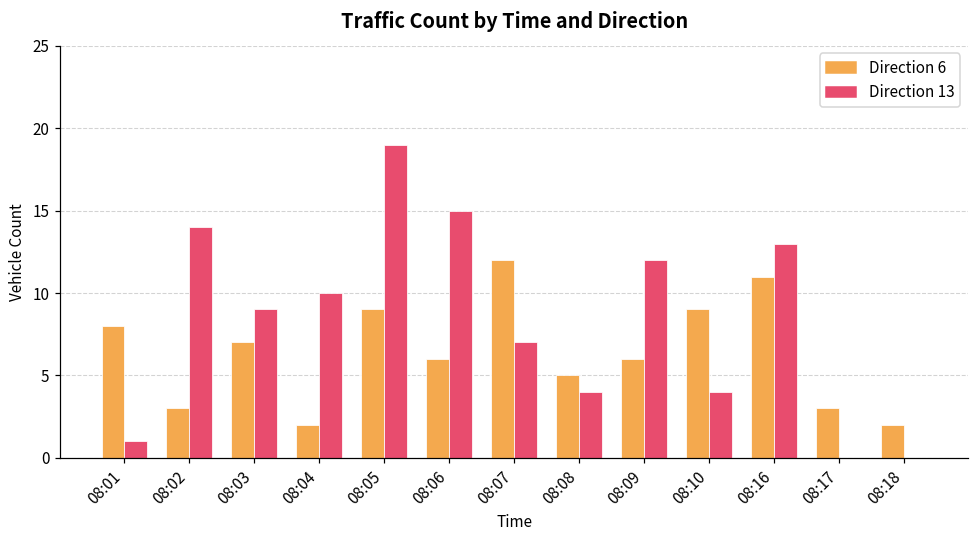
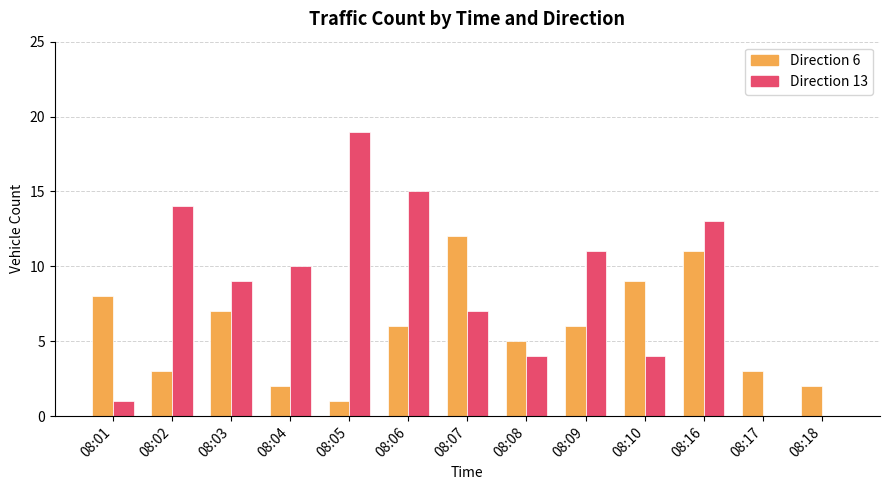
  {
    "Direction 6": {
      "08:01": 8,
      "08:02": 3,
      "08:03": 7,
      "08:04": 2,
-     "08:05": 9,
+     "08:05": 1,
      "08:06": 6,
      "08:07": 12,
      "08:08": 5,
      "08:09": 6,
      "08:10": 9,
      "08:16": 11,
      "08:17": 3,
      "08:18": 2
    },
    "Direction 13": {
      "08:01": 1,
      "08:02": 14,
      "08:03": 9,
      "08:04": 10,
      "08:05": 19,
      "08:06": 15,
      "08:07": 7,
      "08:08": 4,
-     "08:09": 12,
+     "08:09": 11,
      "08:10": 4,
      "08:16": 13,
      "08:17": 0,
      "08:18": 0
    }
  }
